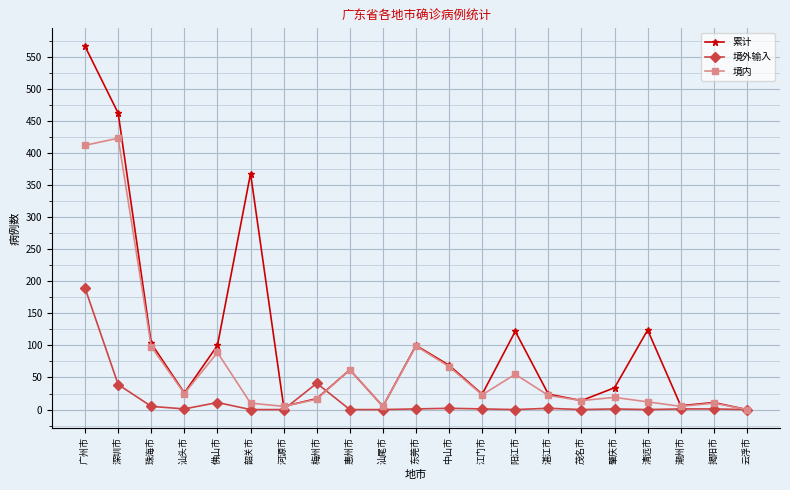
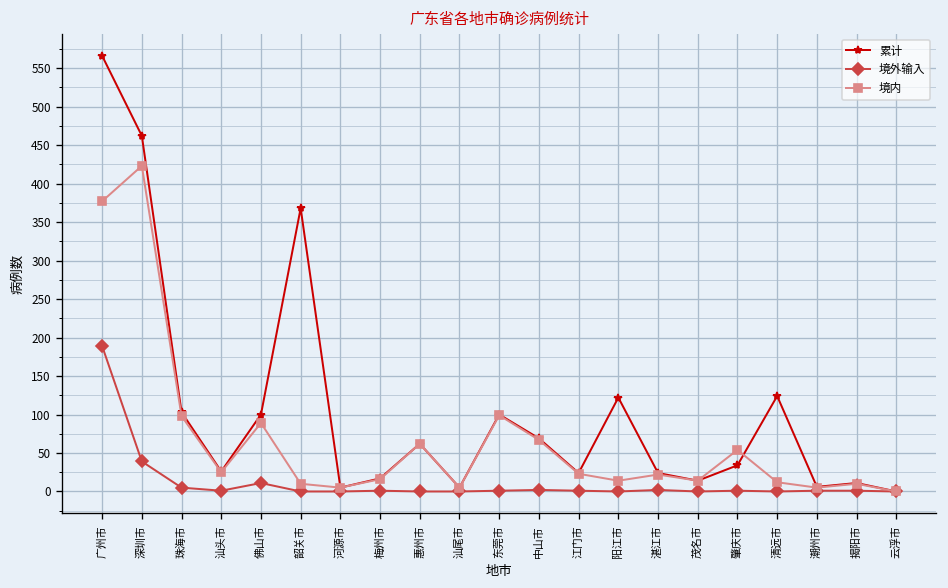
  {
    "累计": {
      "广州市": 570,
      "深圳市": 460,
      "珠海市": 100,
      "佛山市": 100,
      "韶关市": 370,
      "阳江市": 120,
      "肇庆市": 30,
      "清远市": 120
    },
    "境外输入": {
      "广州市": 190,
      "深圳市": 40,
      "珠海市": 10,
      "汕头市": 0,
      "佛山市": 10,
      "韶关市": 0,
      "河源市": 0,
-     "梅州市": 40,
+     "梅州市": 0,
      "惠州市": 0,
      "汕尾市": 0,
      "东莞市": 0,
      "中山市": 0,
      "江门市": 0,
      "阳江市": 0,
      "湛江市": 0,
      "茂名市": 0,
      "肇庆市": 0,
      "清远市": 0,
      "揭阳市": 0
    },
    "境内": {
-     "广州市": 410,
+     "广州市": 380,
      "深圳市": 420,
      "珠海市": 100,
      "佛山市": 90,
      "韶关市": 10,
-     "阳江市": 60,
-     "肇庆市": 20,
+     "阳江市": 10,
+     "肇庆市": 50,
      "清远市": 10
    }
  }
